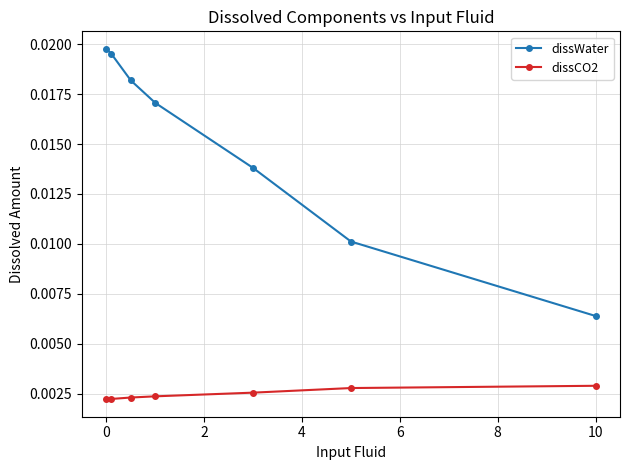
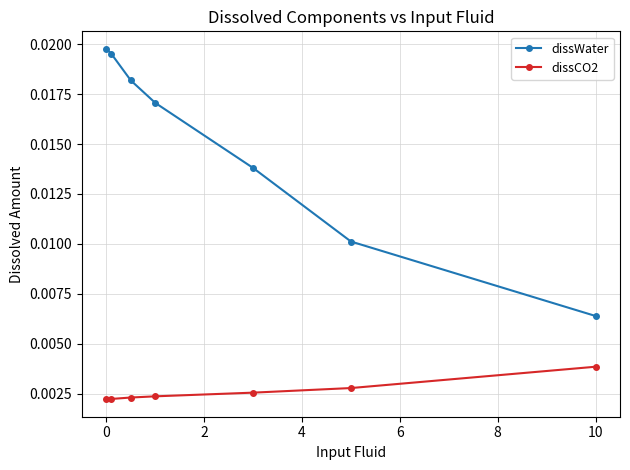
  {
    "dissWater": {
      "0": 0.0198,
      "10": 0.0064
    },
    "dissCO2": {
      "0": 0.0022,
-     "10": 0.0029
+     "10": 0.0039
    }
  }
